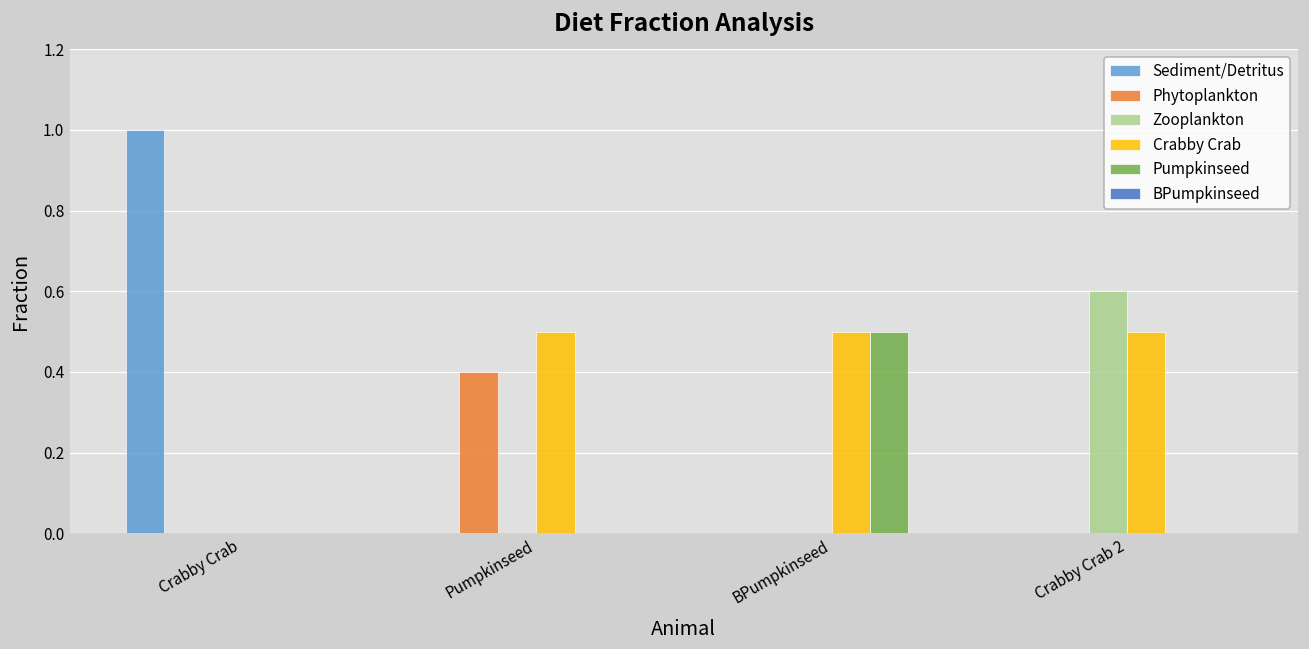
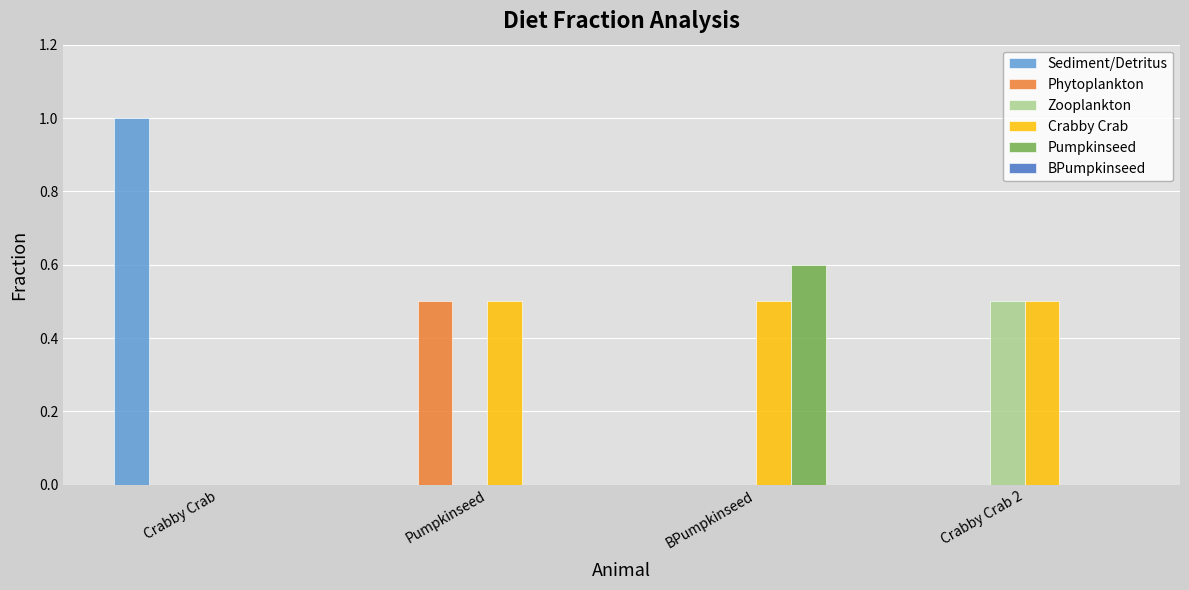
  {
    "Phytoplankton": {
      "Crabby Crab": 0.0,
-     "Pumpkinseed": 0.4,
+     "Pumpkinseed": 0.5,
      "BPumpkinseed": 0.0,
      "Crabby Crab 2": 0.0
    },
    "Zooplankton": {
      "Crabby Crab": 0.0,
      "Pumpkinseed": 0.0,
      "BPumpkinseed": 0.0,
-     "Crabby Crab 2": 0.6
+     "Crabby Crab 2": 0.5
    },
    "Crabby Crab": {
      "Crabby Crab": 0.0,
      "Pumpkinseed": 0.5,
      "BPumpkinseed": 0.5,
      "Crabby Crab 2": 0.5
    },
    "Pumpkinseed": {
      "Crabby Crab": 0.0,
      "Pumpkinseed": 0.0,
-     "BPumpkinseed": 0.5,
+     "BPumpkinseed": 0.6,
      "Crabby Crab 2": 0.0
    }
  }
